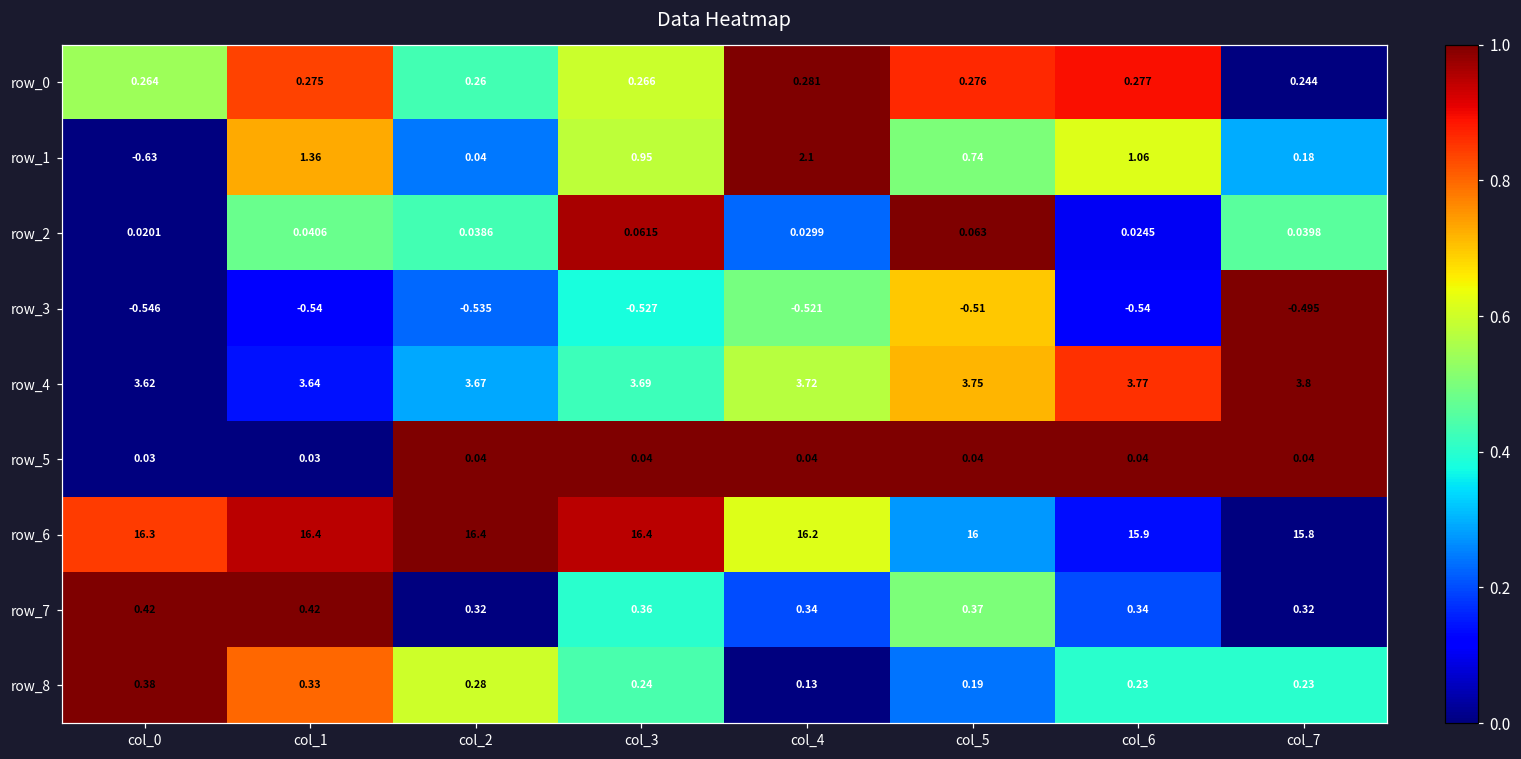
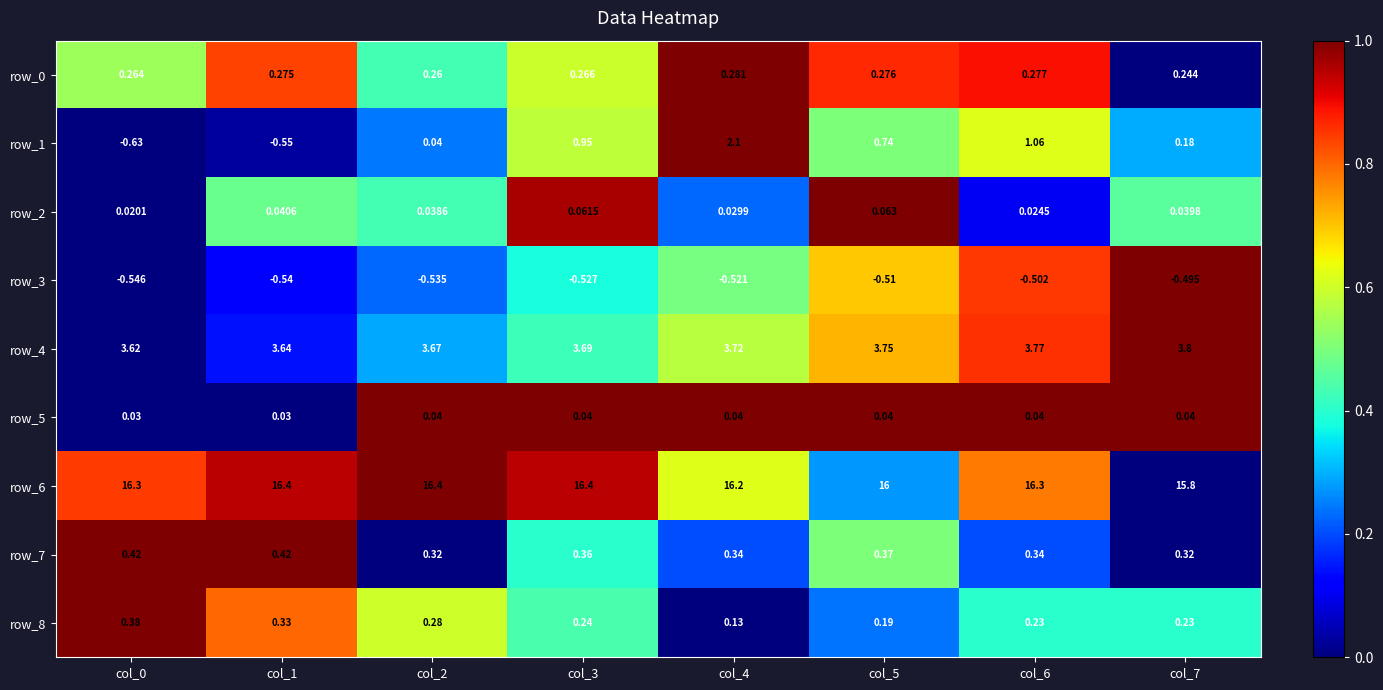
  {
    "row_0": {
      "col_0": 0.264,
      "col_1": 0.275,
      "col_2": 0.26,
      "col_3": 0.266,
      "col_4": 0.281,
      "col_5": 0.276,
      "col_6": 0.277,
      "col_7": 0.244
    },
    "row_1": {
      "col_0": -0.63,
-     "col_1": 1.36,
+     "col_1": -0.55,
      "col_2": 0.04,
      "col_3": 0.95,
      "col_4": 2.1,
      "col_5": 0.74,
      "col_6": 1.06,
      "col_7": 0.18
    },
    "row_2": {
      "col_0": 0.0201,
      "col_1": 0.0406,
      "col_2": 0.0386,
      "col_3": 0.0615,
      "col_4": 0.0299,
      "col_5": 0.063,
      "col_6": 0.0245,
      "col_7": 0.0398
    },
    "row_3": {
      "col_0": -0.546,
      "col_1": -0.54,
      "col_2": -0.535,
      "col_3": -0.527,
      "col_4": -0.521,
      "col_5": -0.51,
-     "col_6": -0.54,
+     "col_6": -0.502,
      "col_7": -0.495
    },
    "row_4": {
      "col_0": 3.62,
      "col_1": 3.64,
      "col_2": 3.67,
      "col_3": 3.69,
      "col_4": 3.72,
      "col_5": 3.75,
      "col_6": 3.77,
      "col_7": 3.8
    },
    "row_5": {
      "col_0": 0.03,
      "col_1": 0.03,
      "col_2": 0.04,
      "col_3": 0.04,
      "col_4": 0.04,
      "col_5": 0.04,
      "col_6": 0.04,
      "col_7": 0.04
    },
    "row_6": {
      "col_0": 16.3,
      "col_1": 16.4,
      "col_2": 16.4,
      "col_3": 16.4,
      "col_4": 16.2,
      "col_5": 16,
-     "col_6": 15.9,
+     "col_6": 16.3,
      "col_7": 15.8
    },
    "row_7": {
      "col_0": 0.42,
      "col_1": 0.42,
      "col_2": 0.32,
      "col_3": 0.36,
      "col_4": 0.34,
      "col_5": 0.37,
      "col_6": 0.34,
      "col_7": 0.32
    },
    "row_8": {
      "col_0": 0.38,
      "col_1": 0.33,
      "col_2": 0.28,
      "col_3": 0.24,
      "col_4": 0.13,
      "col_5": 0.19,
      "col_6": 0.23,
      "col_7": 0.23
    }
  }
